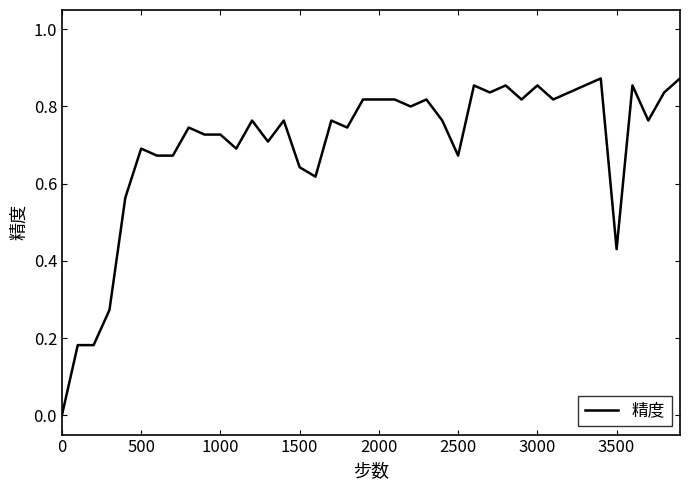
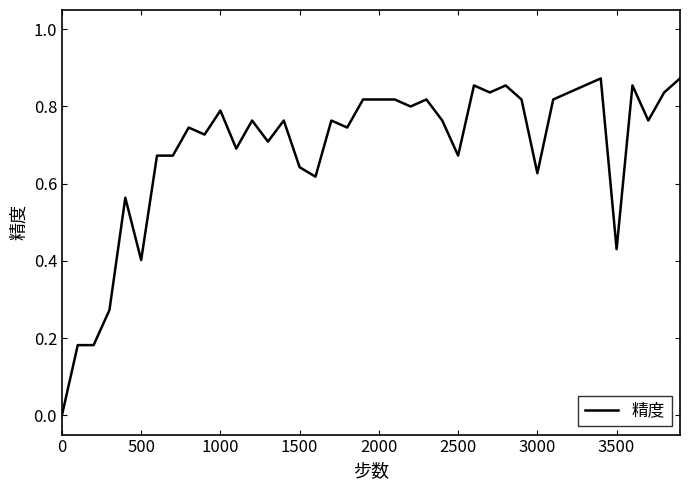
  {
    "0": 0.00,
-   "500": 0.69,
-   "1000": 0.73,
+   "500": 0.40,
+   "1000": 0.79,
    "1500": 0.64,
    "2000": 0.82,
    "2500": 0.67,
-   "3000": 0.85,
+   "3000": 0.63,
    "3500": 0.43
  }
